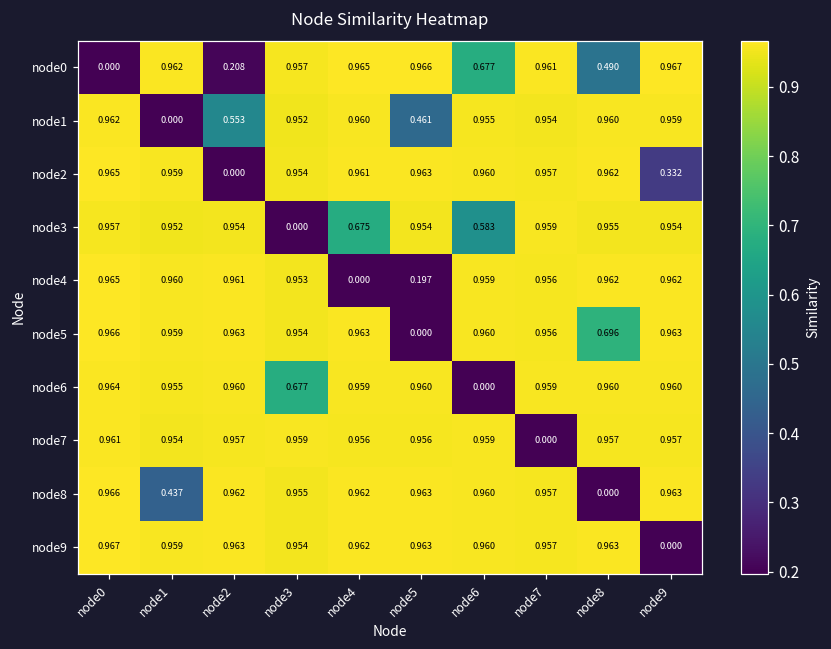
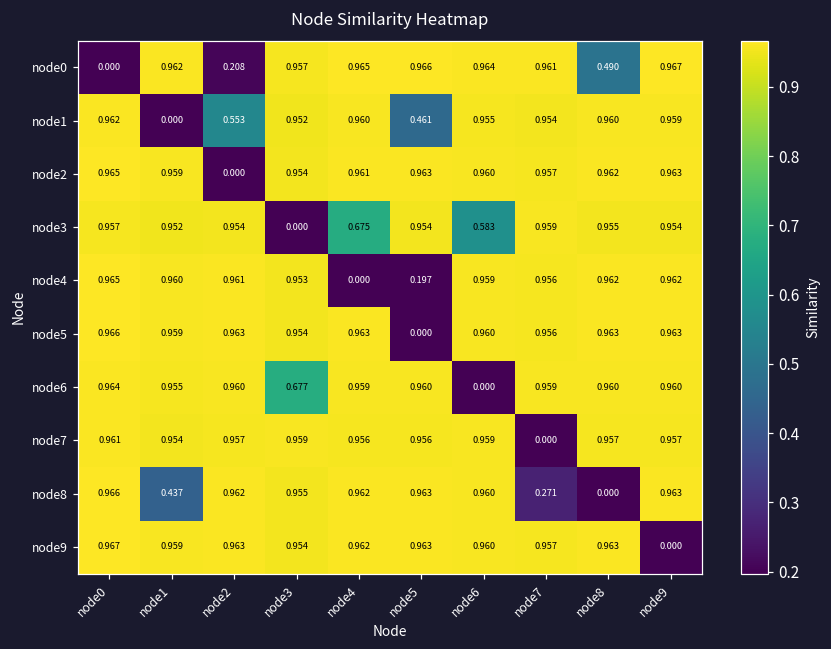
  {
    "node0": {
      "node0": 0.000,
      "node1": 0.962,
      "node2": 0.208,
      "node3": 0.957,
      "node4": 0.965,
      "node5": 0.966,
-     "node6": 0.677,
+     "node6": 0.964,
      "node7": 0.961,
      "node8": 0.490,
      "node9": 0.967
    },
    "node1": {
      "node0": 0.962,
      "node1": 0.000,
      "node2": 0.553,
      "node3": 0.952,
      "node4": 0.960,
      "node5": 0.461,
      "node6": 0.955,
      "node7": 0.954,
      "node8": 0.960,
      "node9": 0.959
    },
    "node2": {
      "node0": 0.965,
      "node1": 0.959,
      "node2": 0.000,
      "node3": 0.954,
      "node4": 0.961,
      "node5": 0.963,
      "node6": 0.960,
      "node7": 0.957,
      "node8": 0.962,
-     "node9": 0.332
+     "node9": 0.963
    },
    "node3": {
      "node0": 0.957,
      "node1": 0.952,
      "node2": 0.954,
      "node3": 0.000,
      "node4": 0.675,
      "node5": 0.954,
      "node6": 0.583,
      "node7": 0.959,
      "node8": 0.955,
      "node9": 0.954
    },
    "node4": {
      "node0": 0.965,
      "node1": 0.960,
      "node2": 0.961,
      "node3": 0.953,
      "node4": 0.000,
      "node5": 0.197,
      "node6": 0.959,
      "node7": 0.956,
      "node8": 0.962,
      "node9": 0.962
    },
    "node5": {
      "node0": 0.966,
      "node1": 0.959,
      "node2": 0.963,
      "node3": 0.954,
      "node4": 0.963,
      "node5": 0.000,
      "node6": 0.960,
      "node7": 0.956,
-     "node8": 0.696,
+     "node8": 0.963,
      "node9": 0.963
    },
    "node6": {
      "node0": 0.964,
      "node1": 0.955,
      "node2": 0.960,
      "node3": 0.677,
      "node4": 0.959,
      "node5": 0.960,
      "node6": 0.000,
      "node7": 0.959,
      "node8": 0.960,
      "node9": 0.960
    },
    "node7": {
      "node0": 0.961,
      "node1": 0.954,
      "node2": 0.957,
      "node3": 0.959,
      "node4": 0.956,
      "node5": 0.956,
      "node6": 0.959,
      "node7": 0.000,
      "node8": 0.957,
      "node9": 0.957
    },
    "node8": {
      "node0": 0.966,
      "node1": 0.437,
      "node2": 0.962,
      "node3": 0.955,
      "node4": 0.962,
      "node5": 0.963,
      "node6": 0.960,
-     "node7": 0.957,
+     "node7": 0.271,
      "node8": 0.000,
      "node9": 0.963
    },
    "node9": {
      "node0": 0.967,
      "node1": 0.959,
      "node2": 0.963,
      "node3": 0.954,
      "node4": 0.962,
      "node5": 0.963,
      "node6": 0.960,
      "node7": 0.957,
      "node8": 0.963,
      "node9": 0.000
    }
  }
